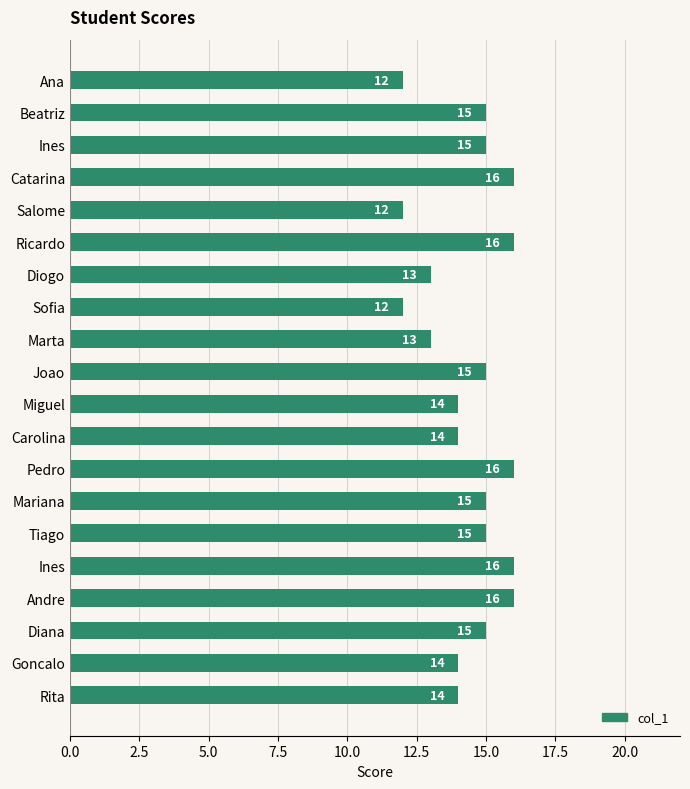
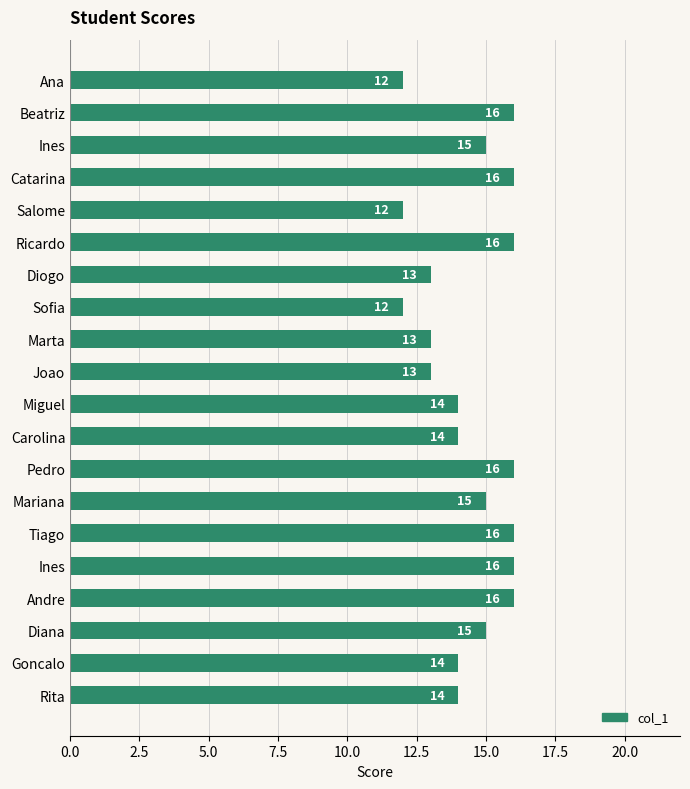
  {
    "Ana": 12,
-   "Beatriz": 15,
+   "Beatriz": 16,
    "Catarina": 16,
    "Salome": 12,
    "Ricardo": 16,
    "Diogo": 13,
    "Sofia": 12,
    "Marta": 13,
-   "Joao": 15,
+   "Joao": 13,
    "Miguel": 14,
    "Carolina": 14,
    "Pedro": 16,
    "Mariana": 15,
-   "Tiago": 15,
+   "Tiago": 16,
    "Andre": 16,
    "Diana": 15,
    "Goncalo": 14,
    "Rita": 14
  }
